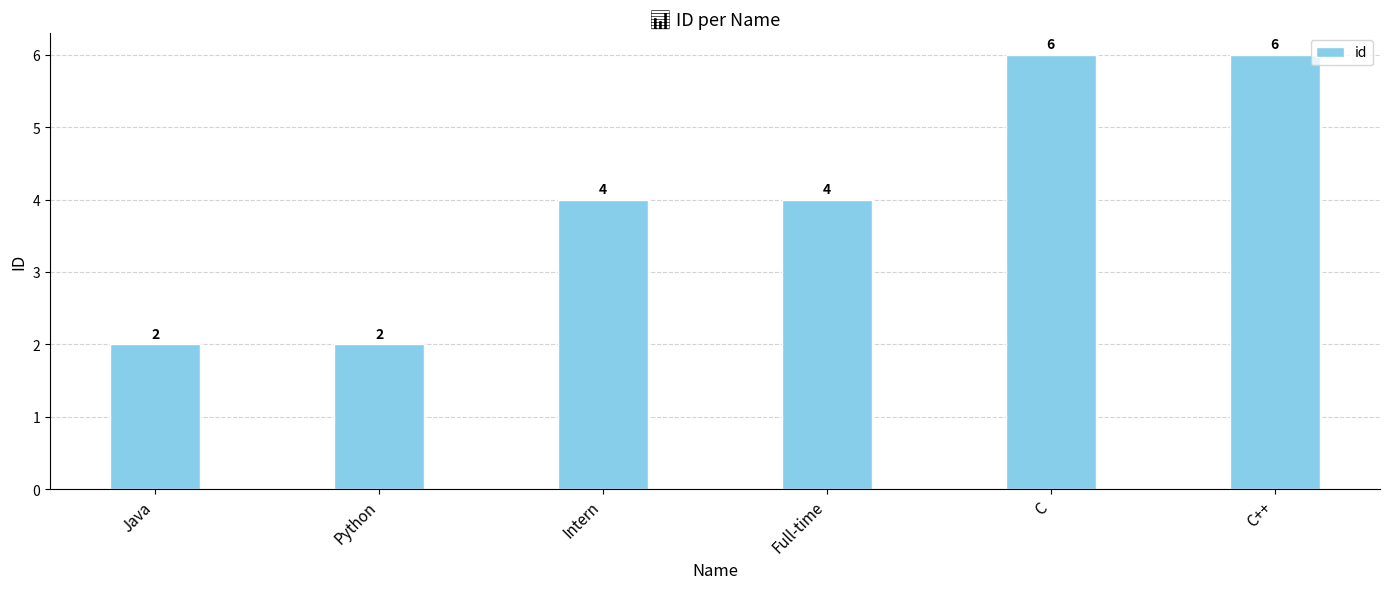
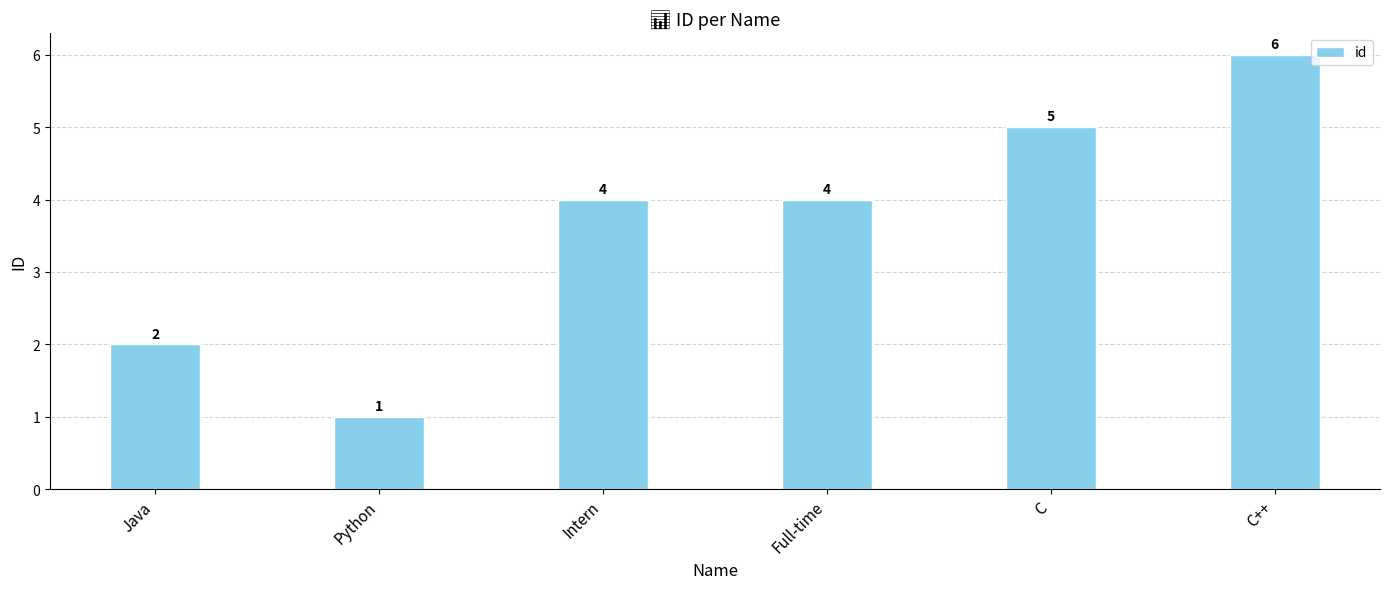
  {
    "Java": 2,
-   "Python": 2,
+   "Python": 1,
    "Intern": 4,
    "Full-time": 4,
-   "C": 6,
+   "C": 5,
    "C++": 6
  }
